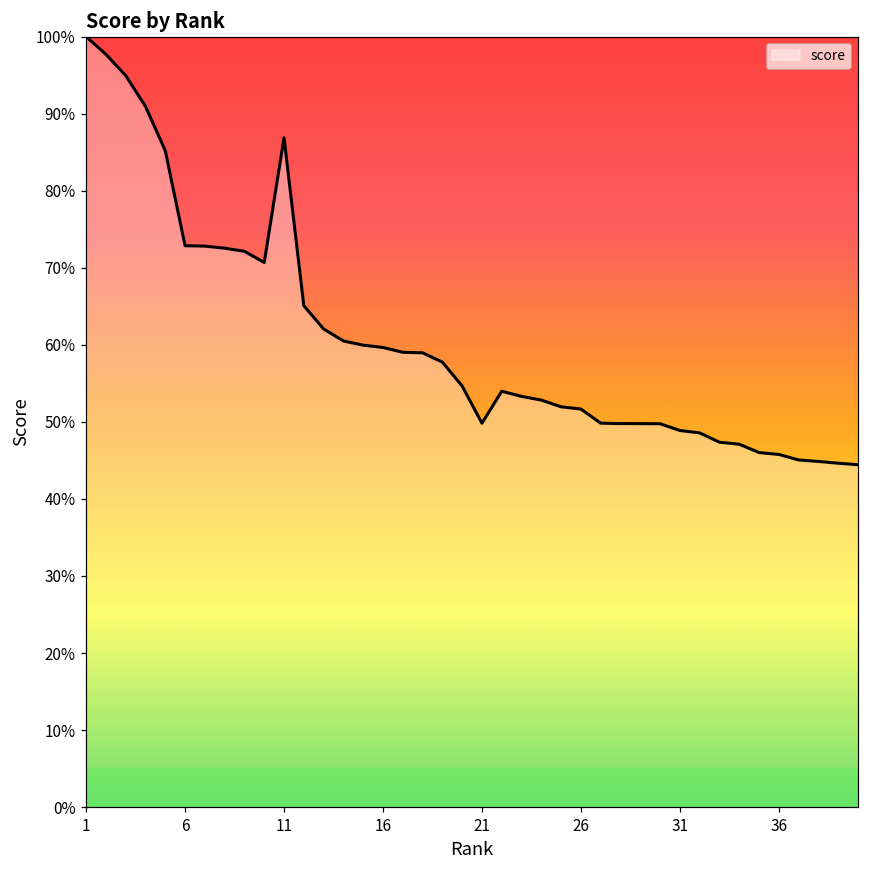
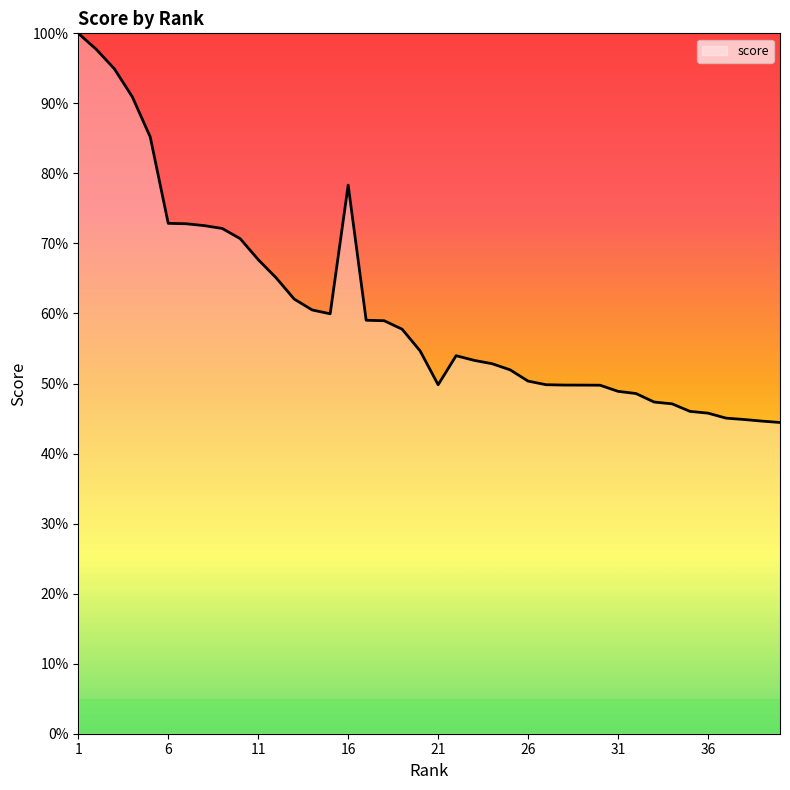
  {
    "1": "100%",
    "6": "73%",
-   "11": "87%",
-   "16": "60%",
+   "11": "68%",
+   "16": "78%",
    "21": "50%",
-   "26": "52%",
+   "26": "50%",
    "31": "49%",
    "36": "46%"
  }
